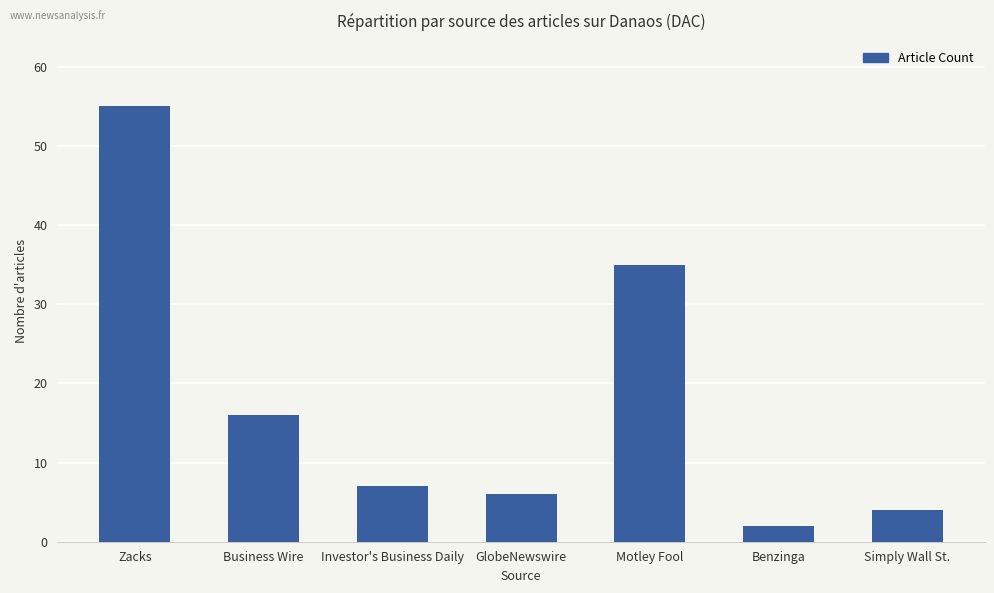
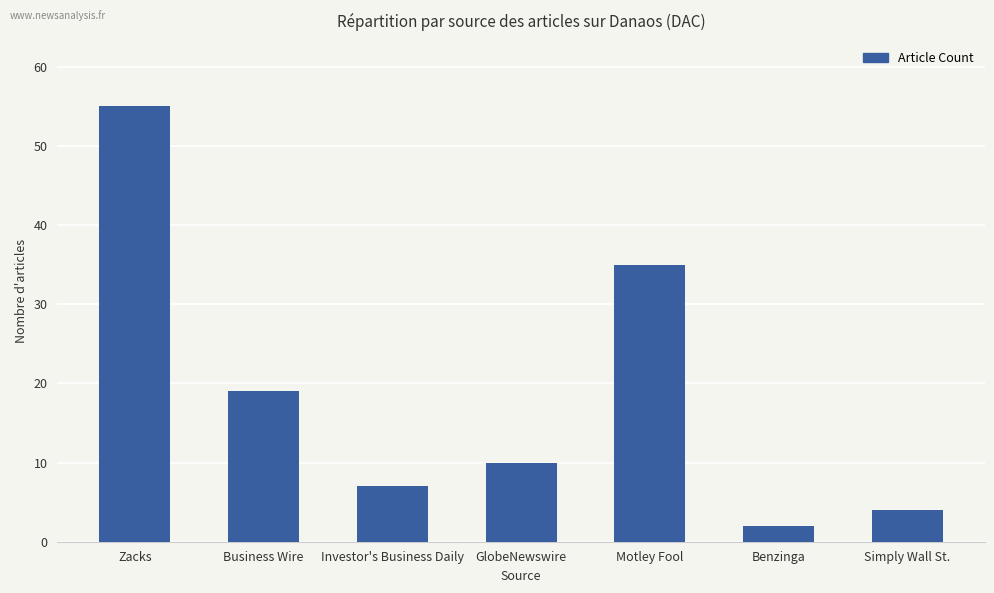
  {
    "Zacks": 55,
-   "Business Wire": 16,
+   "Business Wire": 19,
    "Investor's Business Daily": 7,
-   "GlobeNewswire": 6,
+   "GlobeNewswire": 10,
    "Motley Fool": 35,
    "Benzinga": 2,
    "Simply Wall St.": 4
  }
